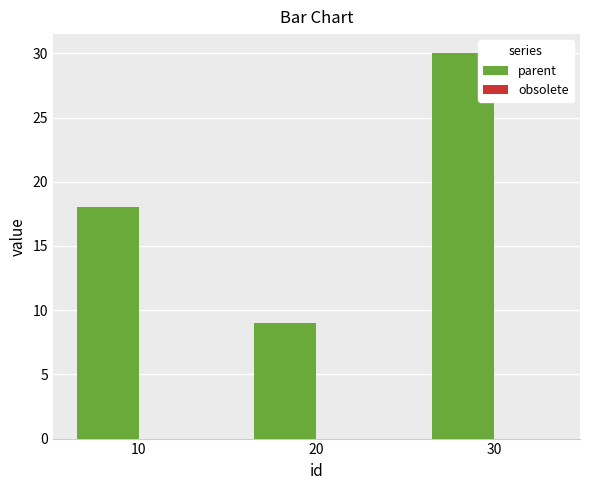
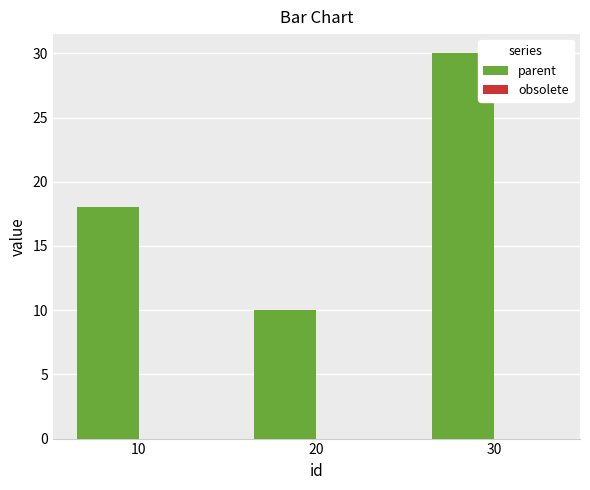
  {
    "parent": {
      "10": 18,
-     "20": 9,
+     "20": 10,
      "30": 30
    },
    "obsolete": {
      "10": 0,
      "20": 0,
      "30": 0
    }
  }
